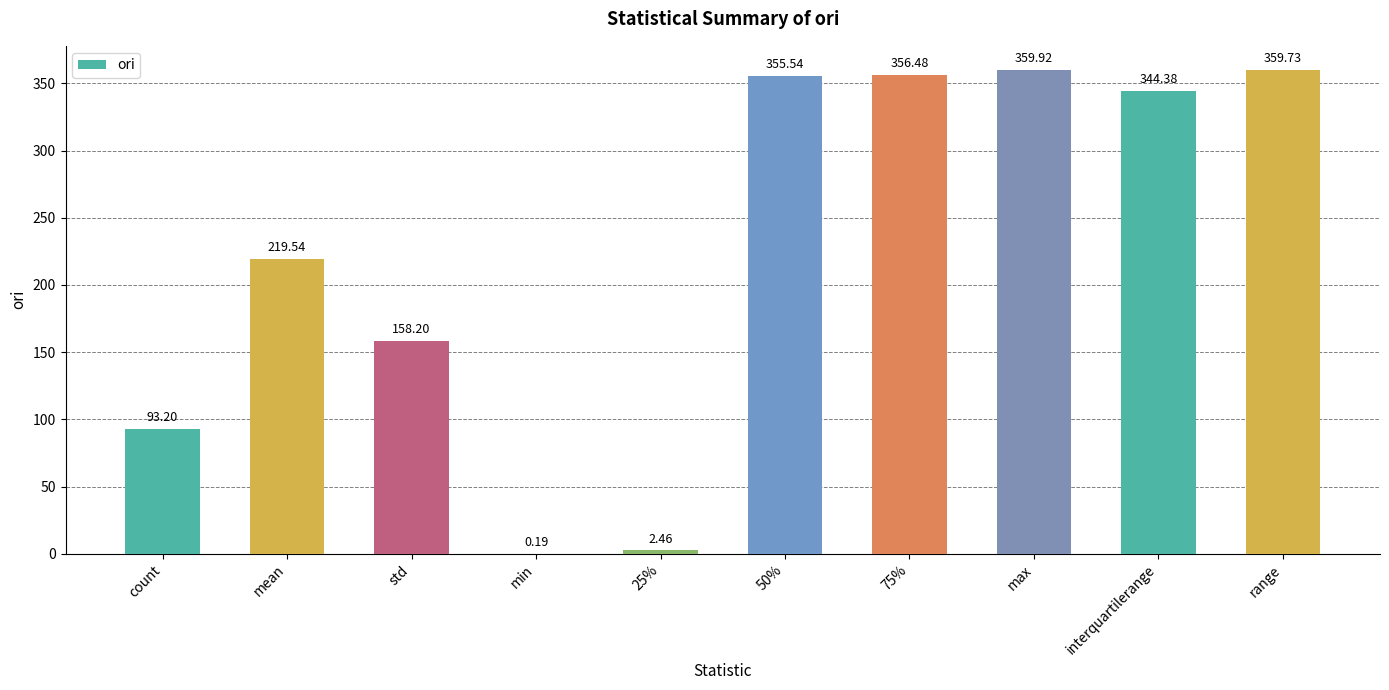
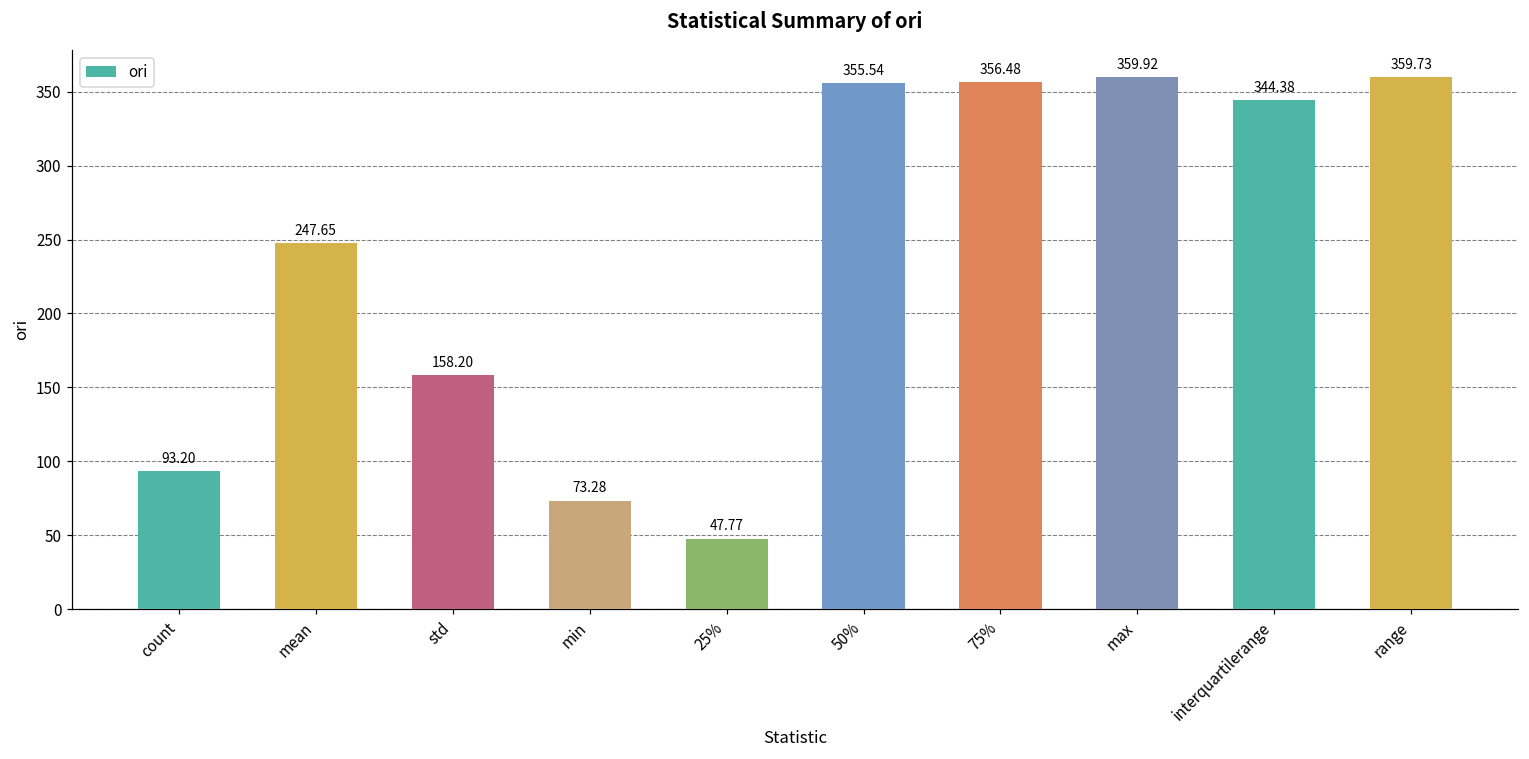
  {
    "count": 93.20,
-   "mean": 219.54,
+   "mean": 247.65,
    "std": 158.20,
-   "min": 0.19,
-   "25%": 2.46,
+   "min": 73.28,
+   "25%": 47.77,
    "50%": 355.54,
    "75%": 356.48,
    "max": 359.92,
    "interquartilerange": 344.38,
    "range": 359.73
  }
